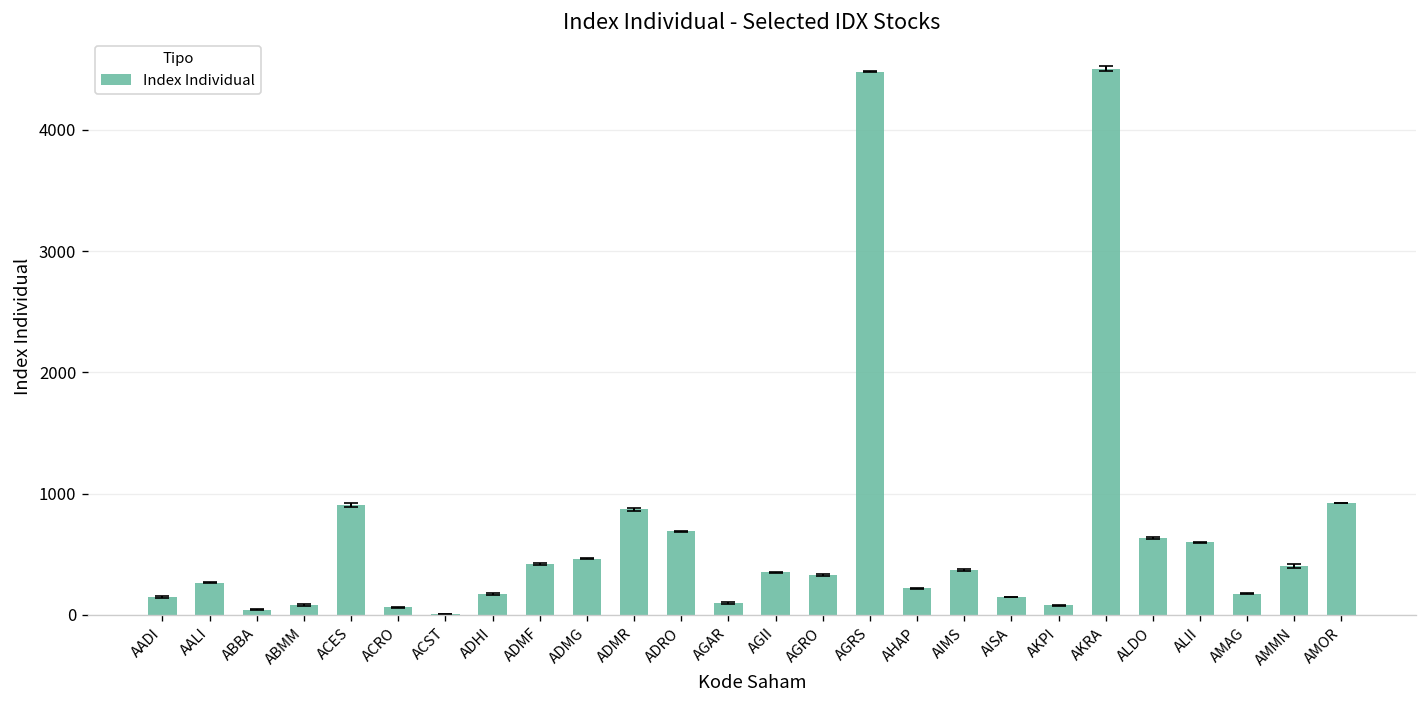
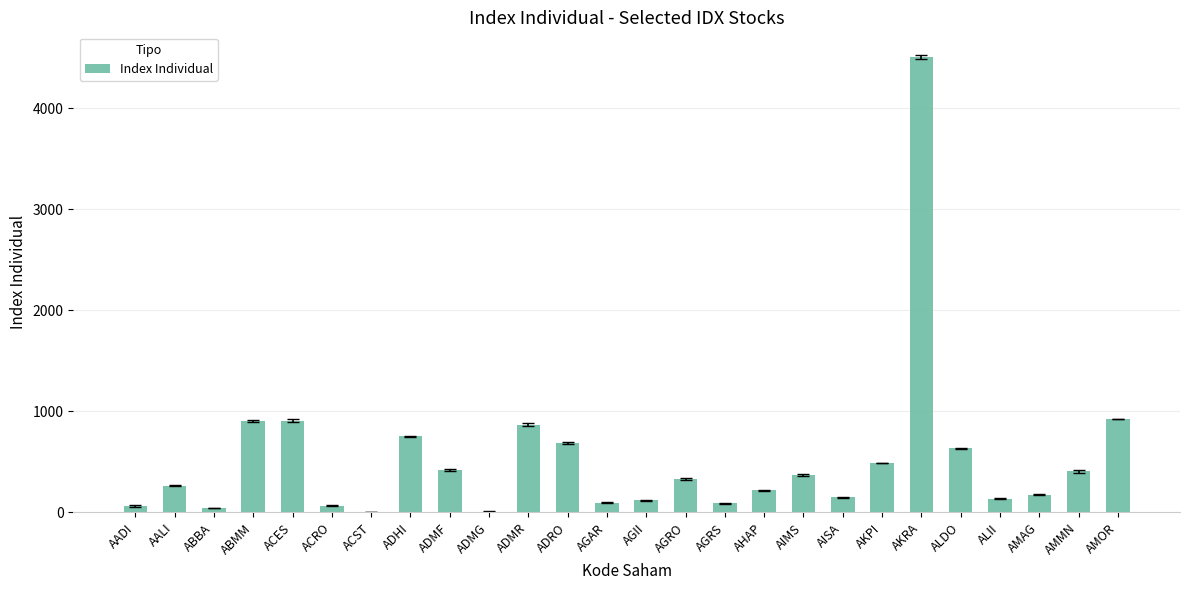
  {
    "Index Individual": {
-     "AADI": 150,
+     "AADI": 70,
      "AALI": 260,
      "ABBA": 40,
-     "ABMM": 90,
+     "ABMM": 910,
      "ACES": 910,
      "ACRO": 60,
-     "ADHI": 170,
+     "ADHI": 750,
      "ADMF": 420,
-     "ADMG": 470,
+     "ADMG": 10,
      "ADMR": 870,
      "ADRO": 690,
      "AGAR": 100,
-     "AGII": 350,
+     "AGII": 120,
      "AGRO": 330,
-     "AGRS": 4480,
+     "AGRS": 90,
      "AHAP": 220,
      "AIMS": 370,
      "AISA": 150,
-     "AKPI": 80,
+     "AKPI": 490,
      "AKRA": 4500,
      "ALDO": 630,
-     "ALII": 600,
+     "ALII": 140,
      "AMAG": 180,
      "AMMN": 410,
      "AMOR": 920
    }
  }
